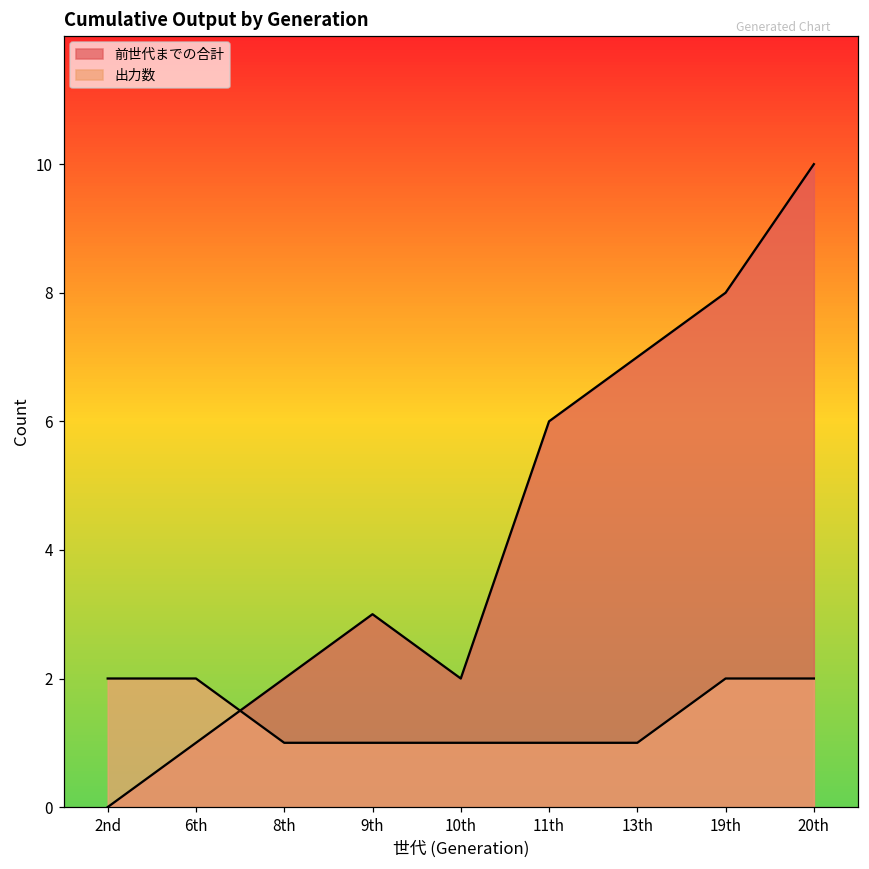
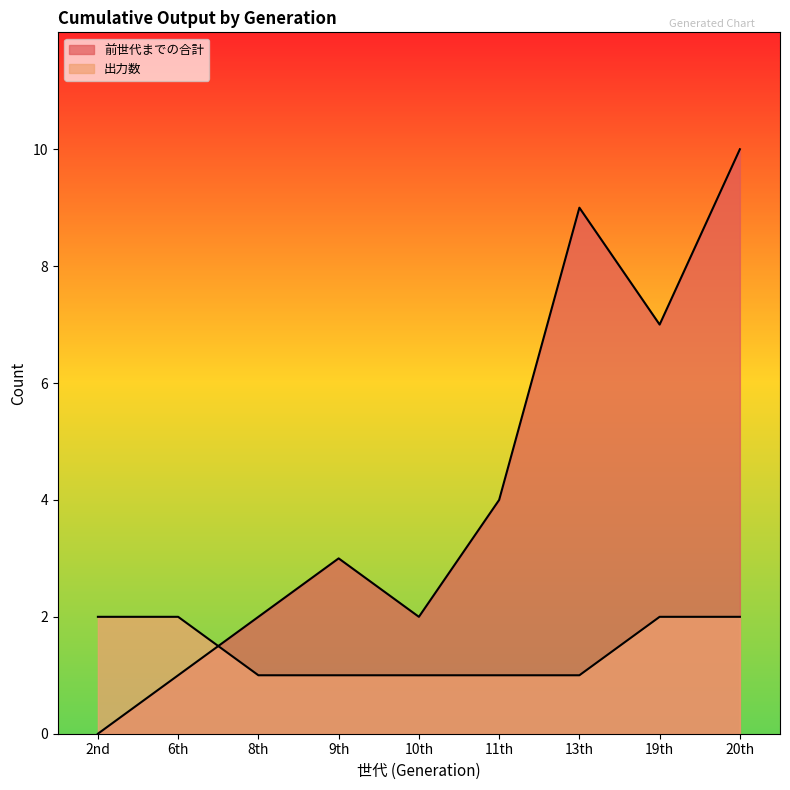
  {
    "前世代までの合計": {
      "2nd": 0,
      "6th": 1,
      "8th": 2,
      "9th": 3,
      "10th": 2,
-     "11th": 6,
-     "13th": 7,
-     "19th": 8,
+     "11th": 4,
+     "13th": 9,
+     "19th": 7,
      "20th": 10
    },
    "出力数": {
      "2nd": 2,
      "6th": 2,
      "8th": 1,
      "9th": 1,
      "10th": 1,
      "11th": 1,
      "13th": 1,
      "19th": 2,
      "20th": 2
    }
  }
